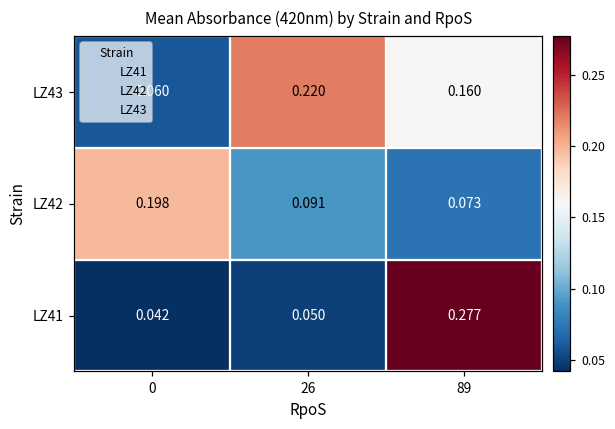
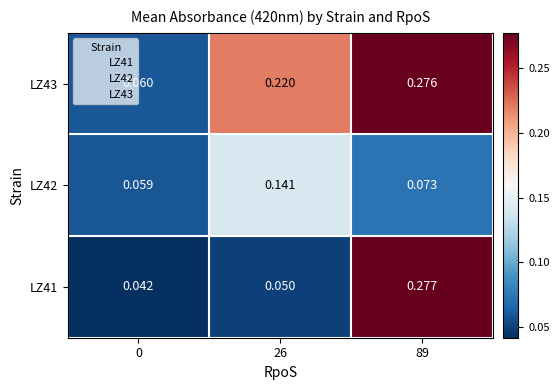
  {
    "LZ43": {
      "26": 0.220,
-     "89": 0.160
+     "89": 0.276
    },
    "LZ42": {
-     "0": 0.198,
-     "26": 0.091,
+     "0": 0.059,
+     "26": 0.141,
      "89": 0.073
    },
    "LZ41": {
      "0": 0.042,
      "26": 0.050,
      "89": 0.277
    }
  }
